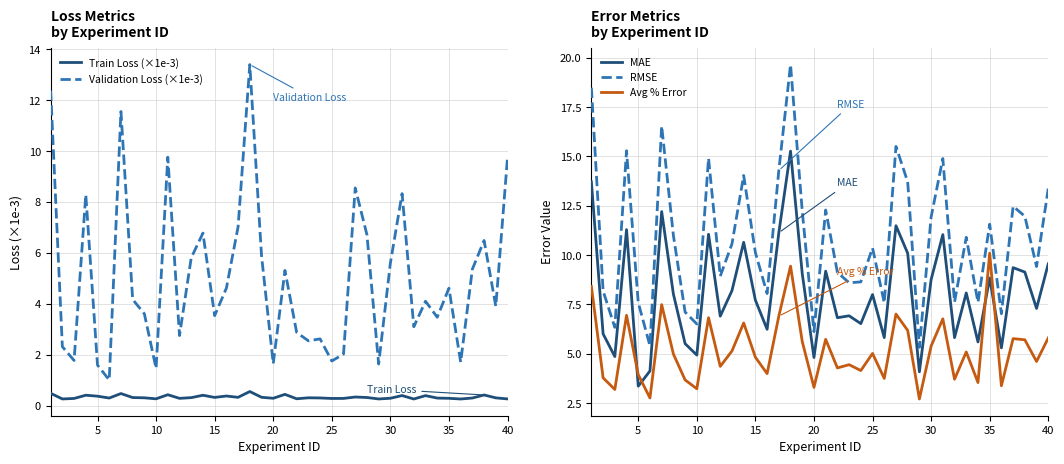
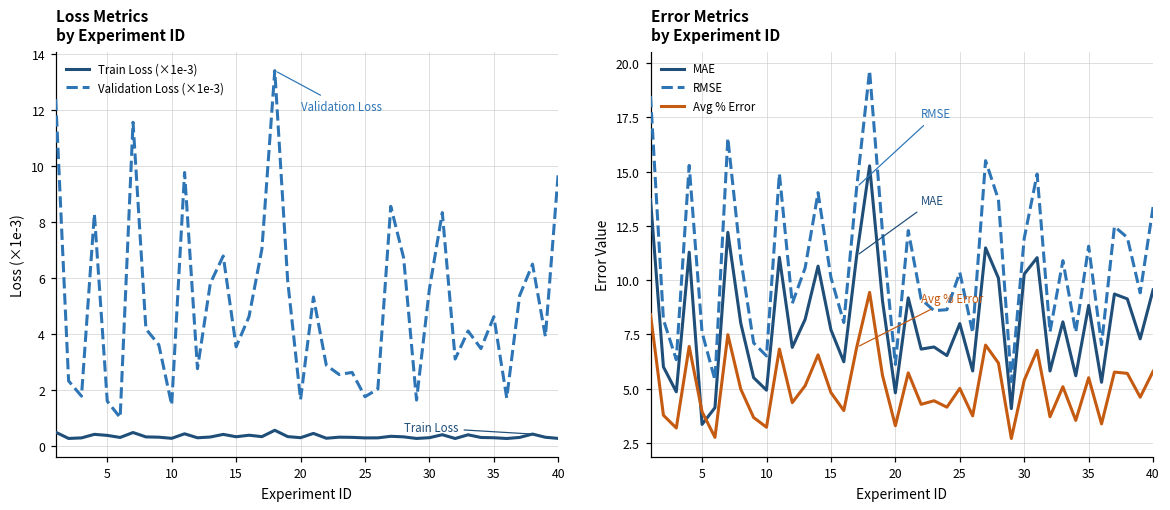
  {
    "Loss Metrics by Experiment ID": {
      "Train Loss (×1e-3)": {
        "5": 0.4,
        "10": 0.3,
        "15": 0.3,
        "20": 0.3,
        "25": 0.3,
        "30": 0.3,
        "35": 0.3,
        "40": 0.3
      },
      "Validation Loss (×1e-3)": {
        "5": 1.6,
        "10": 1.5,
        "15": 3.5,
        "20": 1.7,
        "25": 1.8,
        "30": 5.6,
        "35": 4.6,
        "40": 9.8
      }
    },
    "Error Metrics by Experiment ID": {
      "MAE": {
        "5": 3.4,
        "10": 4.9,
        "15": 7.7,
        "20": 4.8,
        "25": 8.0,
-       "30": 8.8,
+       "30": 10.3,
        "35": 8.8,
        "40": 9.6
      },
      "RMSE": {
        "5": 7.6,
        "10": 6.5,
        "15": 10.1,
        "20": 6.1,
        "25": 10.4,
        "30": 11.9,
        "35": 11.6,
        "40": 13.4
      },
      "Avg % Error": {
        "5": 3.9,
        "10": 3.2,
        "15": 4.8,
        "20": 3.3,
        "25": 5.0,
        "30": 5.4,
-       "35": 10.1,
+       "35": 5.5,
        "40": 5.8
      }
    }
  }
